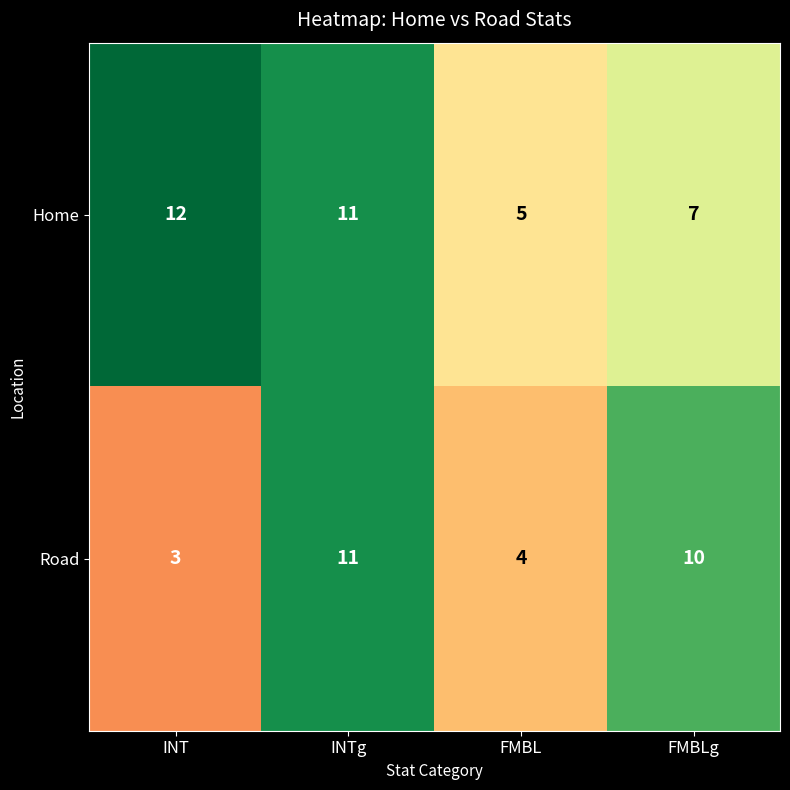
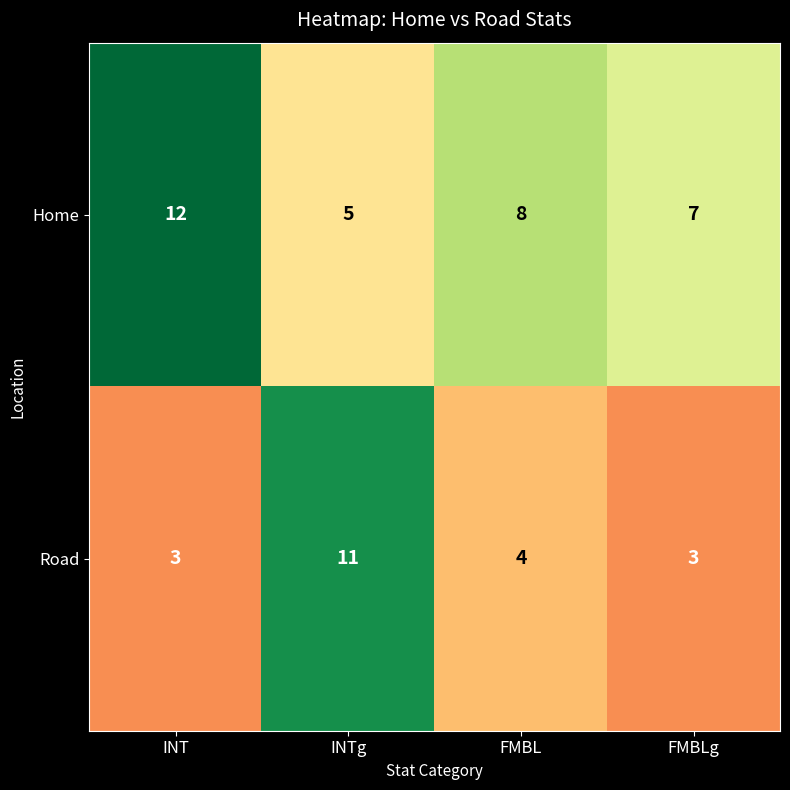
  {
    "Home": {
      "INT": 12,
-     "INTg": 11,
-     "FMBL": 5,
+     "INTg": 5,
+     "FMBL": 8,
      "FMBLg": 7
    },
    "Road": {
      "INT": 3,
      "INTg": 11,
      "FMBL": 4,
-     "FMBLg": 10
+     "FMBLg": 3
    }
  }
